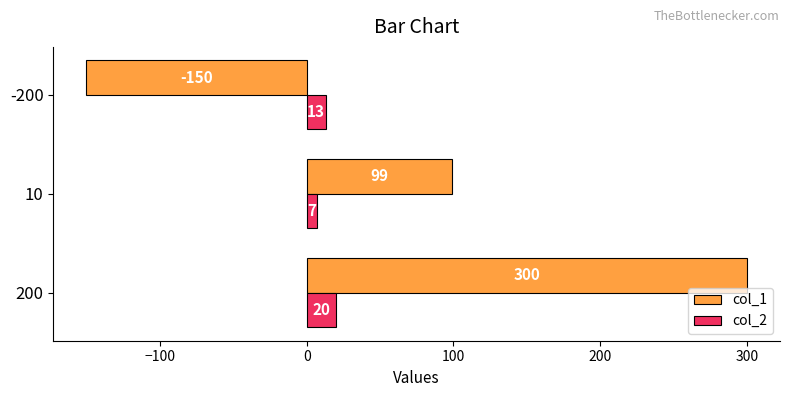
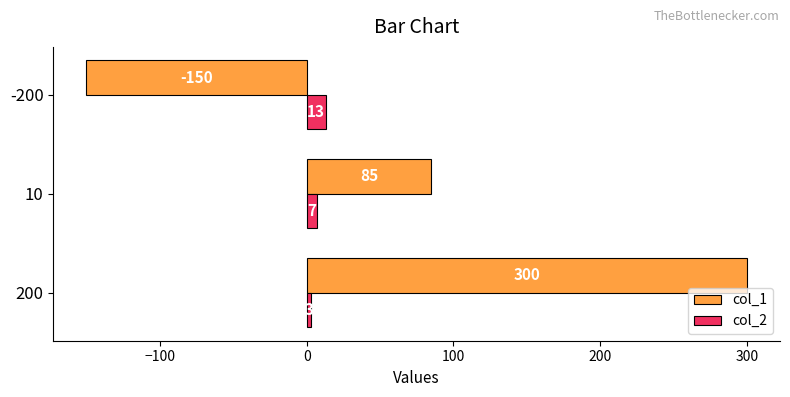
  {
    "col_1": {
      "-200": -150,
-     "10": 99,
+     "10": 85,
      "200": 300
    },
    "col_2": {
-     "200": 20
+     "200": 3
    }
  }
